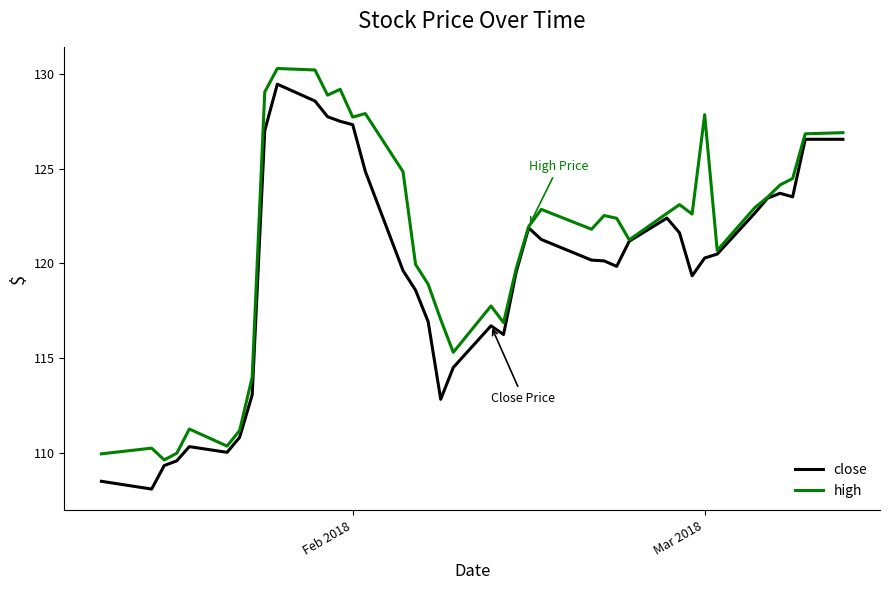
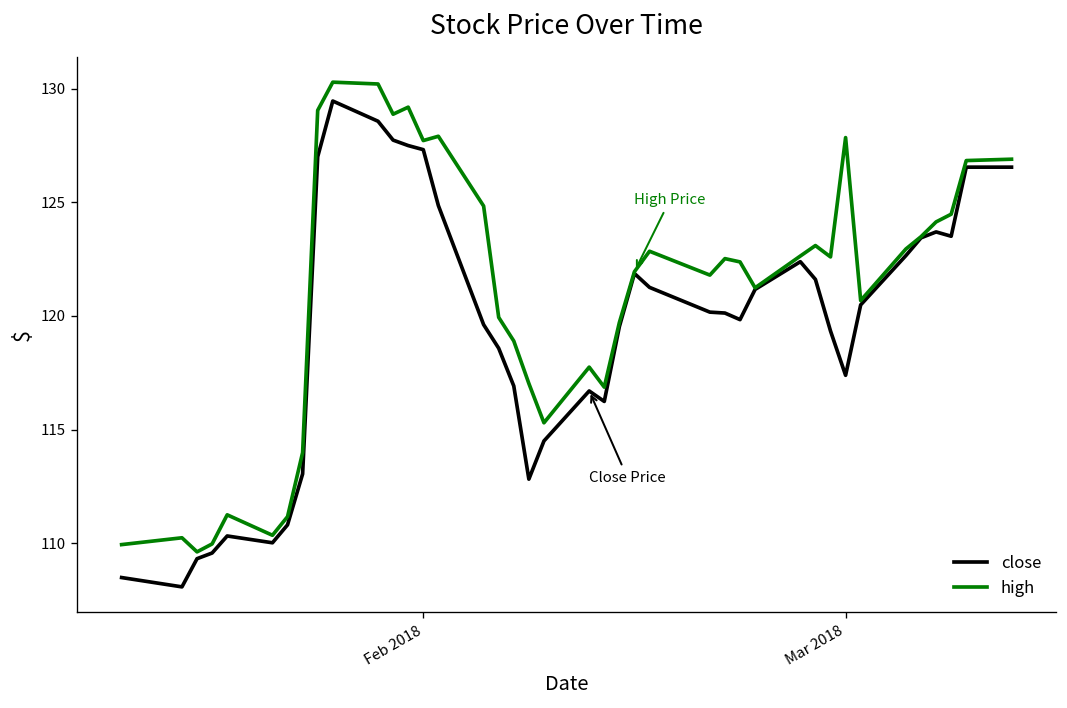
  {
    "close": {
      "Feb 2018": 127.3,
-     "Mar 2018": 120.3
+     "Mar 2018": 117.4
    },
    "high": {
      "Feb 2018": 127.7,
      "Mar 2018": 127.9
    }
  }
